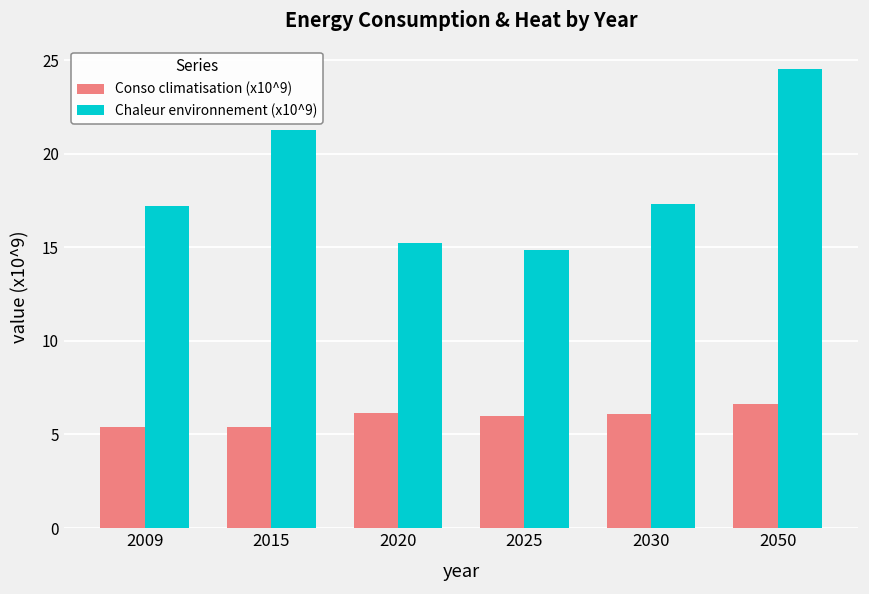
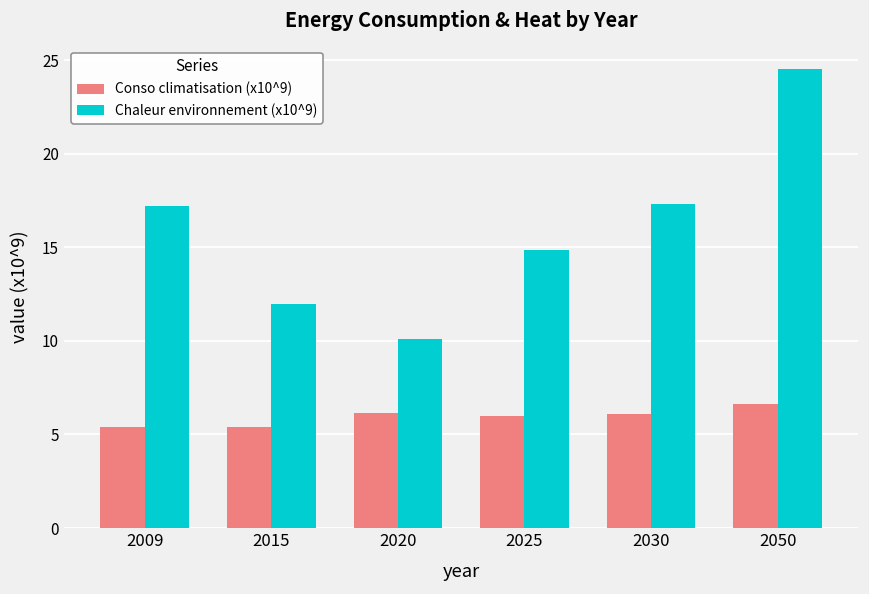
  {
    "Conso climatisation (x10^9)": {
      "2009": 5.4,
      "2015": 5.4,
      "2020": 6.1,
      "2025": 6.0,
      "2030": 6.1,
      "2050": 6.6
    },
    "Chaleur environnement (x10^9)": {
      "2009": 17.2,
-     "2015": 21.3,
-     "2020": 15.2,
+     "2015": 11.9,
+     "2020": 10.1,
      "2025": 14.9,
      "2030": 17.3,
      "2050": 24.5
    }
  }
